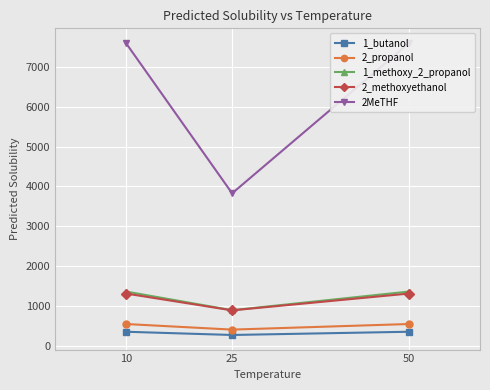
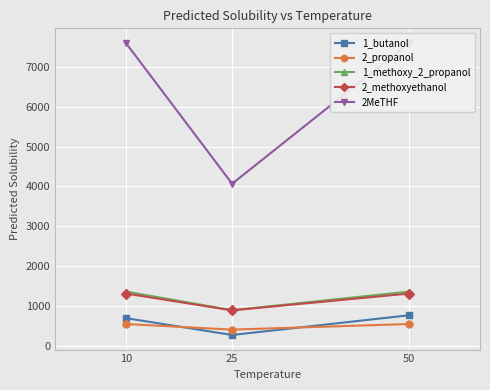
  {
    "1_butanol": {
-     "10": 400,
+     "10": 700,
      "25": 300,
-     "50": 400
+     "50": 800
    },
    "2MeTHF": {
      "10": 7600,
-     "25": 3800
+     "25": 4100
    }
  }
